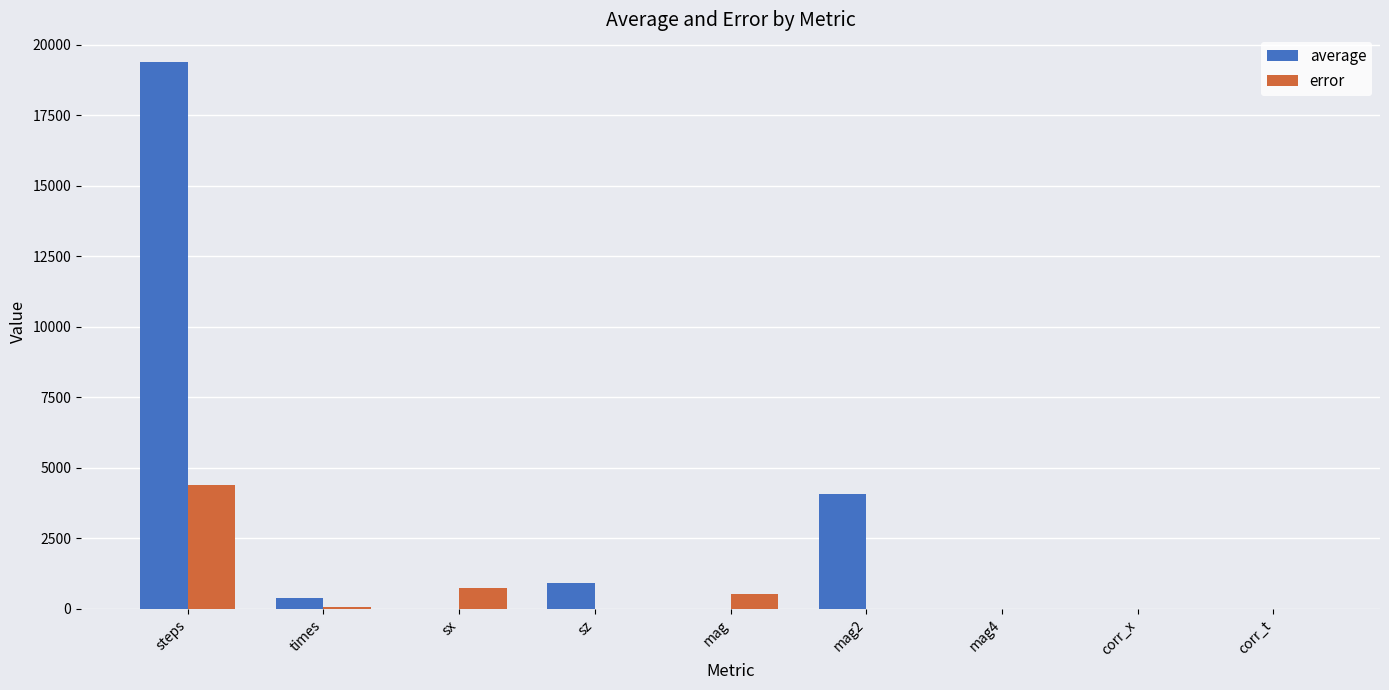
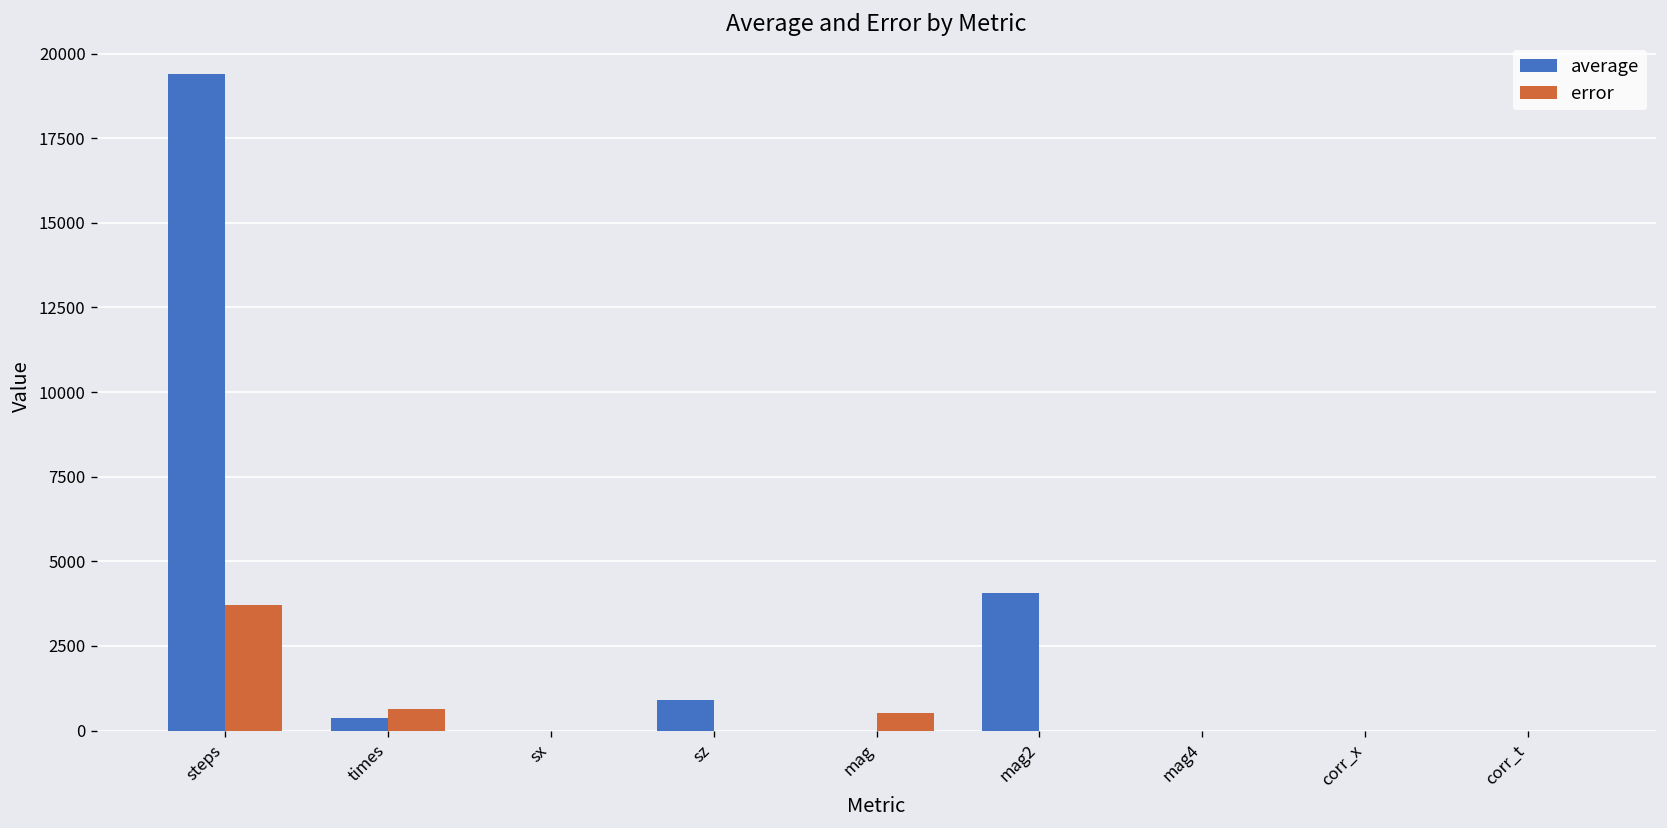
  {
    "average": {
      "steps": 19400,
      "times": 400,
      "sx": 0,
      "sz": 900,
      "mag": 0,
      "mag2": 4100
    },
    "error": {
-     "steps": 4400,
-     "times": 100,
-     "sx": 800,
+     "steps": 3700,
+     "times": 600,
+     "sx": 0,
      "sz": 0,
      "mag": 500,
      "mag2": 0,
      "mag4": 0,
      "corr_x": 0,
      "corr_t": 0
    }
  }
